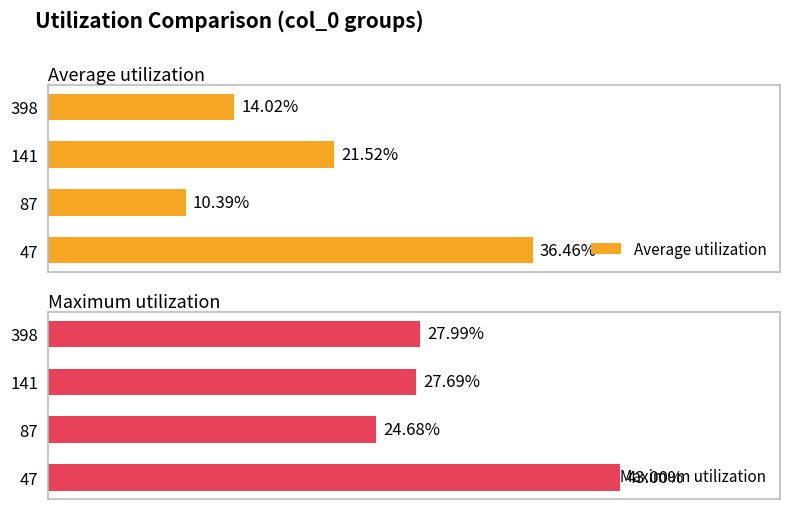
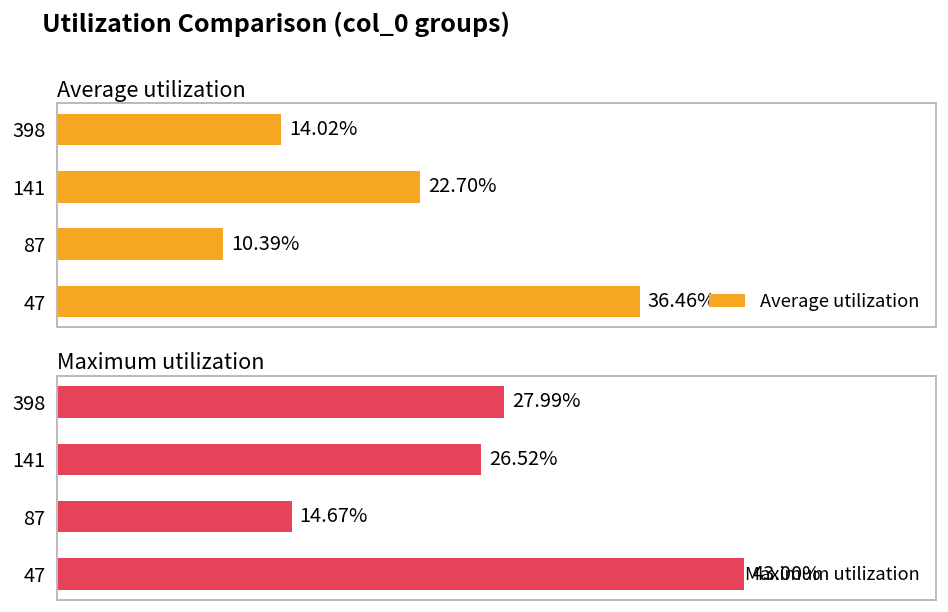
  {
    "Average utilization": {
      "398": "14.02%",
-     "141": "21.52%",
+     "141": "22.70%",
      "87": "10.39%",
      "47": "36.46%"
    },
    "Maximum utilization": {
      "398": "27.99%",
-     "141": "27.69%",
-     "87": "24.68%",
+     "141": "26.52%",
+     "87": "14.67%",
      "47": "43.00%"
    }
  }
